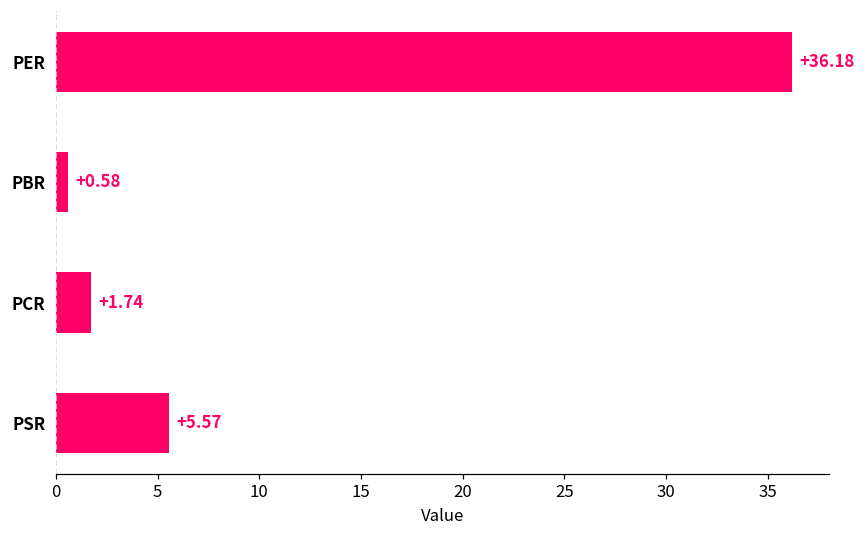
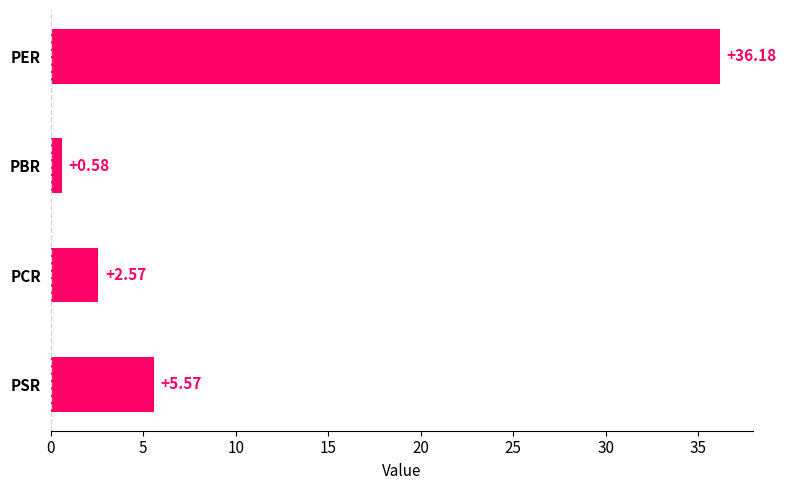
  {
    "PER": "+36.18",
    "PBR": "+0.58",
-   "PCR": "+1.74",
+   "PCR": "+2.57",
    "PSR": "+5.57"
  }
